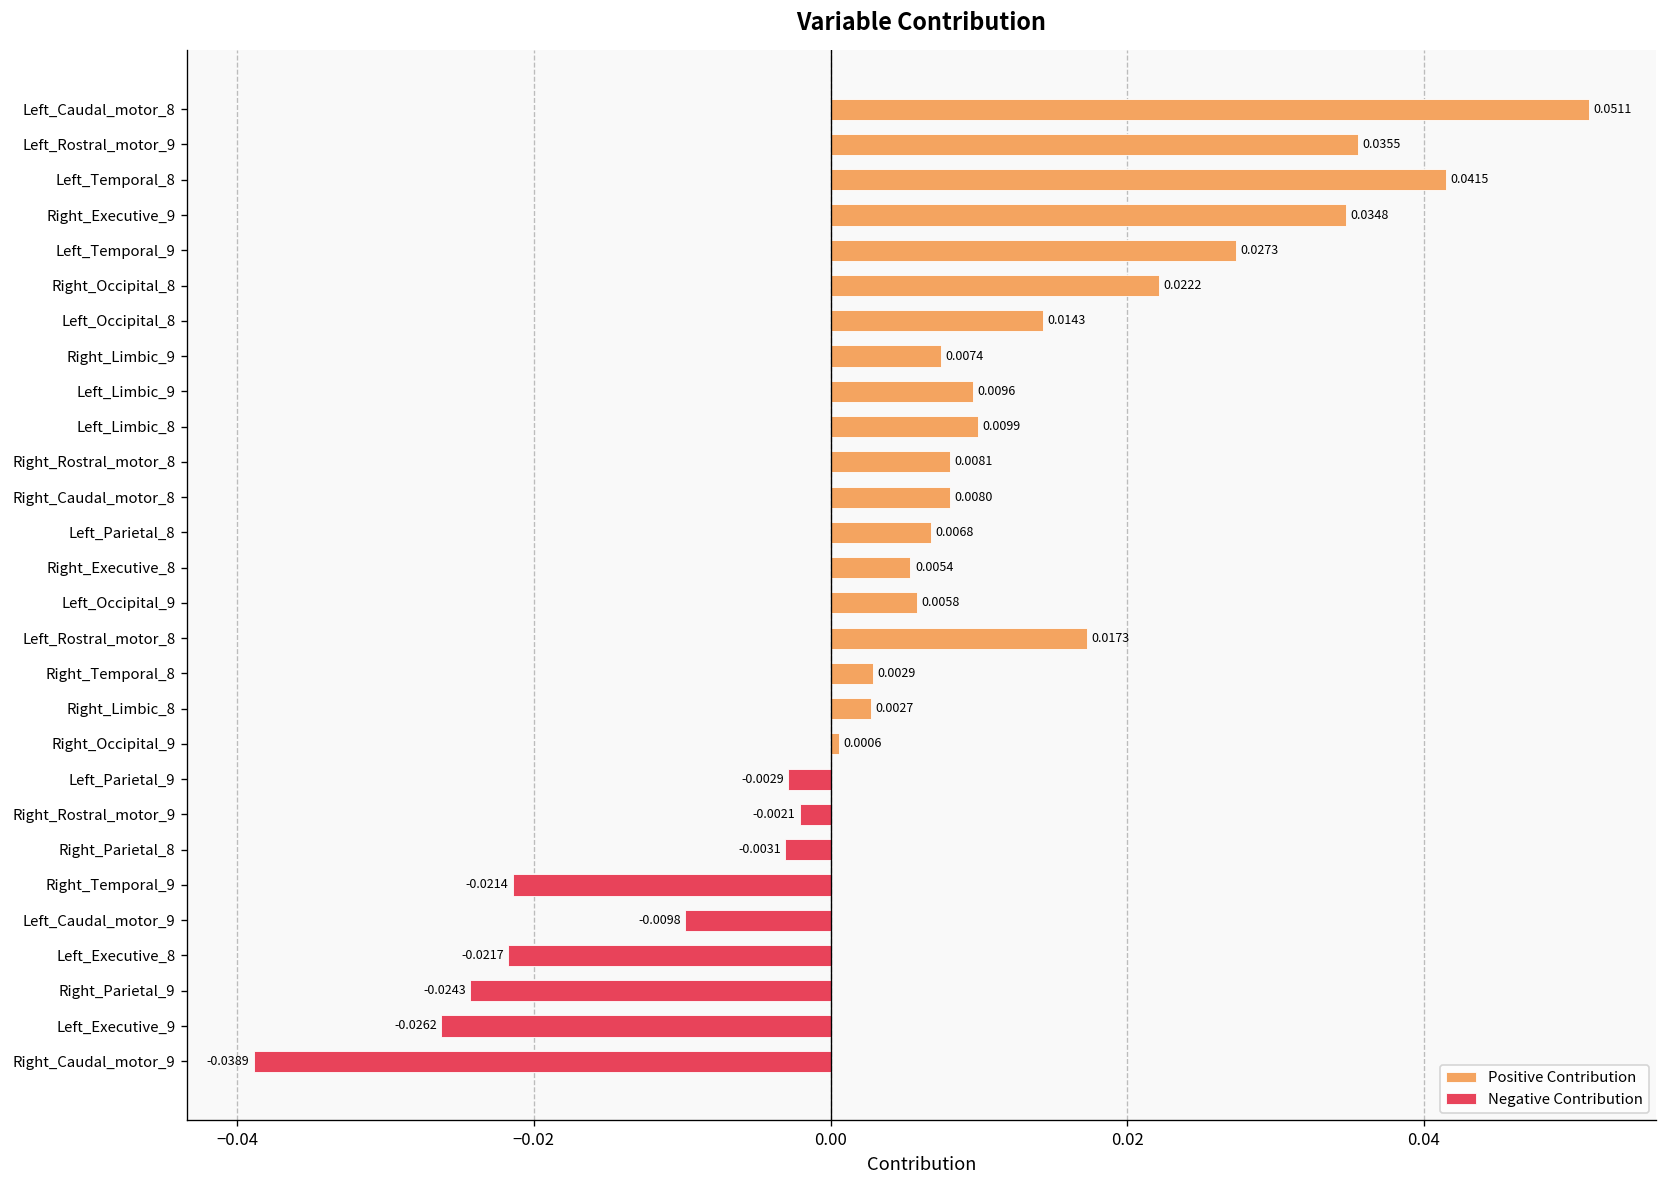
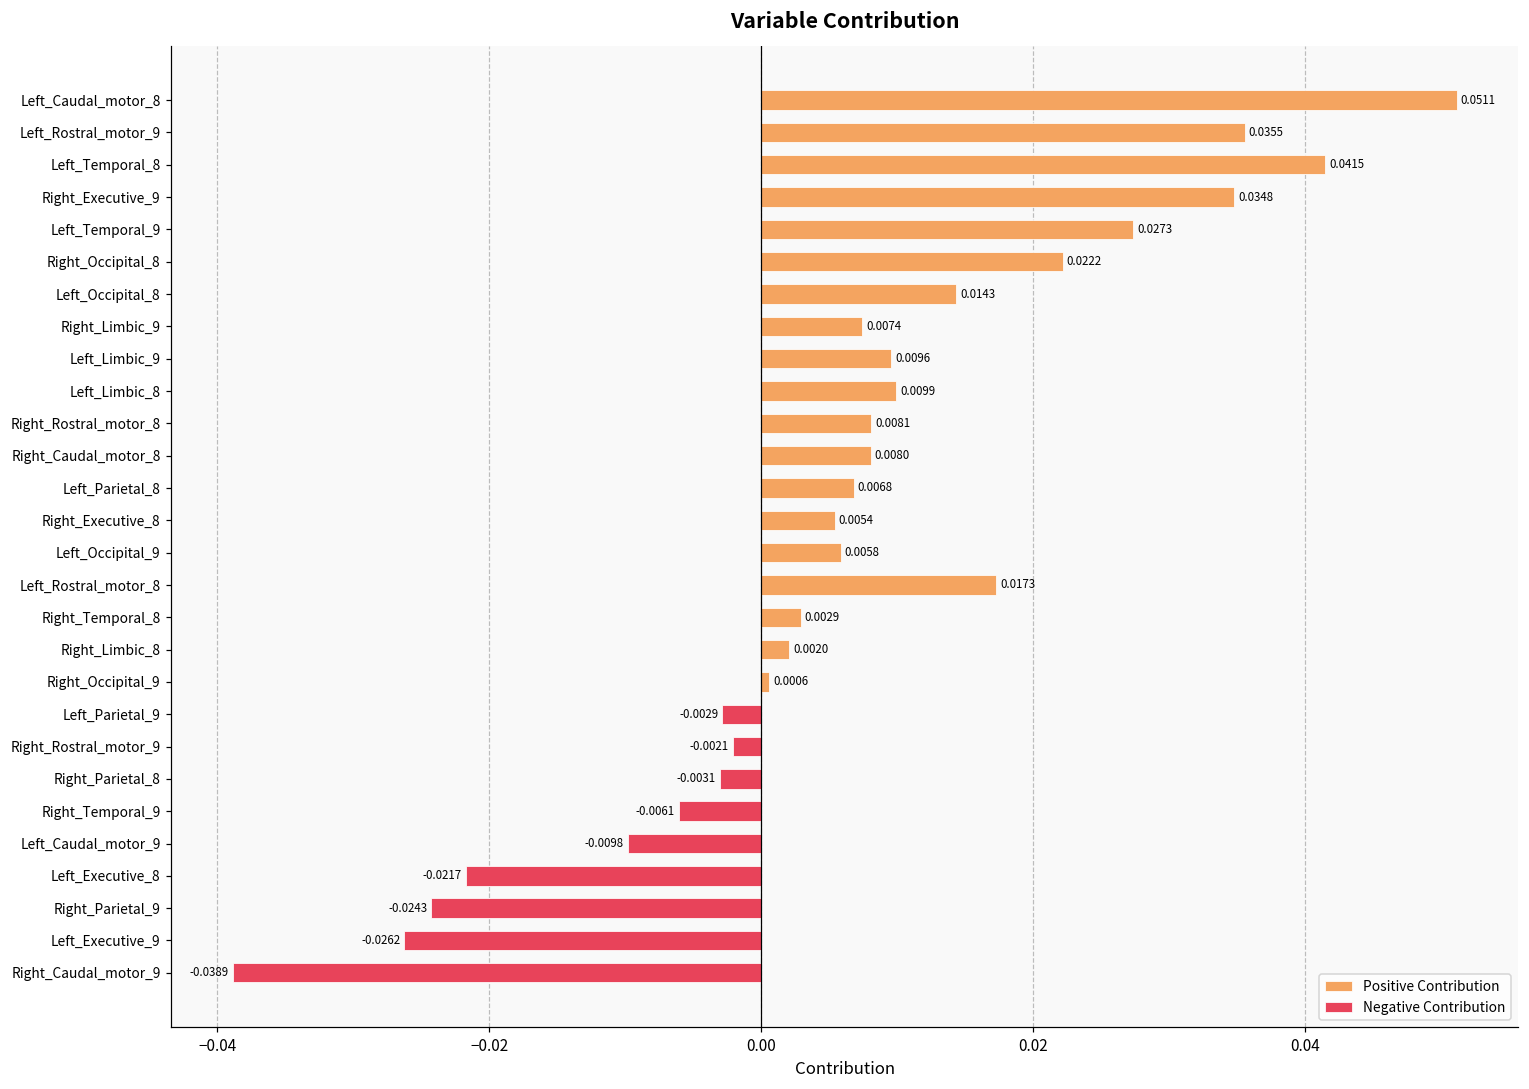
  {
    "Positive Contribution": {
      "Left_Caudal_motor_8": 0.0511,
      "Left_Rostral_motor_9": 0.0355,
      "Left_Temporal_8": 0.0415,
      "Right_Executive_9": 0.0348,
      "Left_Temporal_9": 0.0273,
      "Right_Occipital_8": 0.0222,
      "Left_Occipital_8": 0.0143,
      "Right_Limbic_9": 0.0074,
      "Left_Limbic_9": 0.0096,
      "Left_Limbic_8": 0.0099,
      "Right_Rostral_motor_8": 0.0081,
      "Right_Caudal_motor_8": 0.0080,
      "Left_Parietal_8": 0.0068,
      "Right_Executive_8": 0.0054,
      "Left_Occipital_9": 0.0058,
      "Left_Rostral_motor_8": 0.0173,
      "Right_Temporal_8": 0.0029,
-     "Right_Limbic_8": 0.0027,
+     "Right_Limbic_8": 0.0020,
      "Right_Occipital_9": 0.0006
    },
    "Negative Contribution": {
      "Left_Parietal_9": -0.0029,
      "Right_Rostral_motor_9": -0.0021,
      "Right_Parietal_8": -0.0031,
-     "Right_Temporal_9": -0.0214,
+     "Right_Temporal_9": -0.0061,
      "Left_Caudal_motor_9": -0.0098,
      "Left_Executive_8": -0.0217,
      "Right_Parietal_9": -0.0243,
      "Left_Executive_9": -0.0262,
      "Right_Caudal_motor_9": -0.0389
    }
  }
